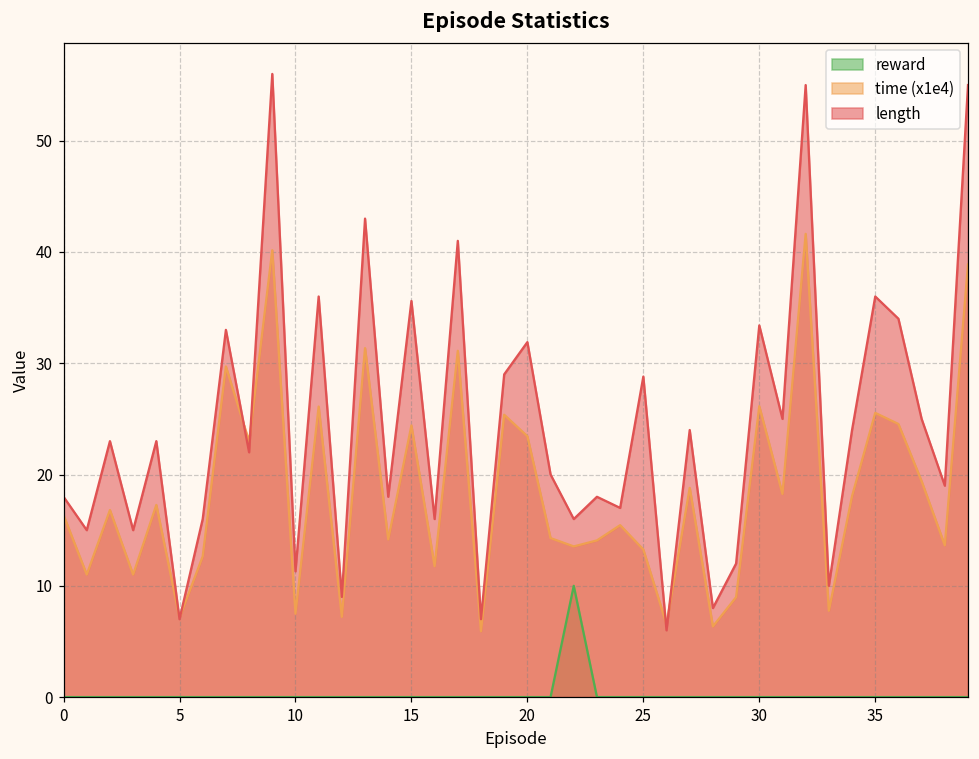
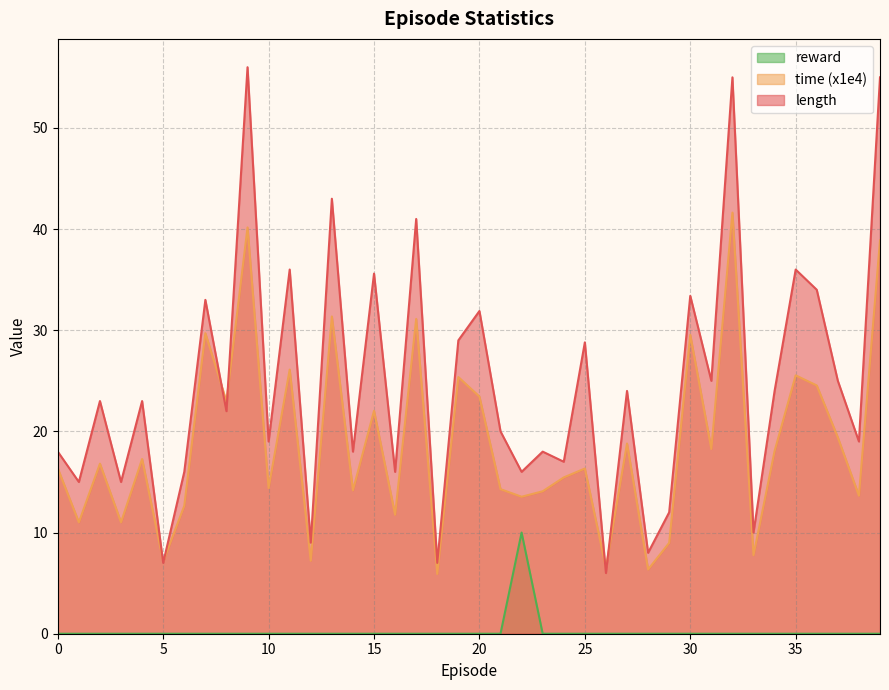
  {
    "reward": {
      "0": 0.0,
      "5": 0.0,
      "10": 0.0,
      "15": 0.0,
      "20": 0.0,
      "25": 0.0,
      "30": 0.0,
      "35": 0.0
    },
    "time (x1e4)": {
      "0": 16.3,
-     "10": 7.5,
-     "15": 24.4,
+     "10": 14.4,
+     "15": 22.0,
      "20": 23.4,
-     "25": 13.3,
-     "30": 26.1,
+     "25": 16.3,
+     "30": 29.5,
      "35": 25.5
    },
    "length": {
      "0": 18.0,
-     "10": 11.3,
+     "10": 19.0,
      "15": 35.6,
      "20": 31.9,
      "25": 28.8,
      "30": 33.4,
      "35": 36.0
    }
  }
